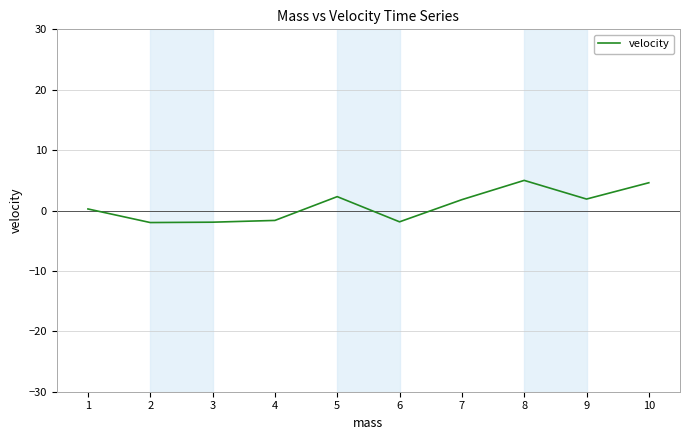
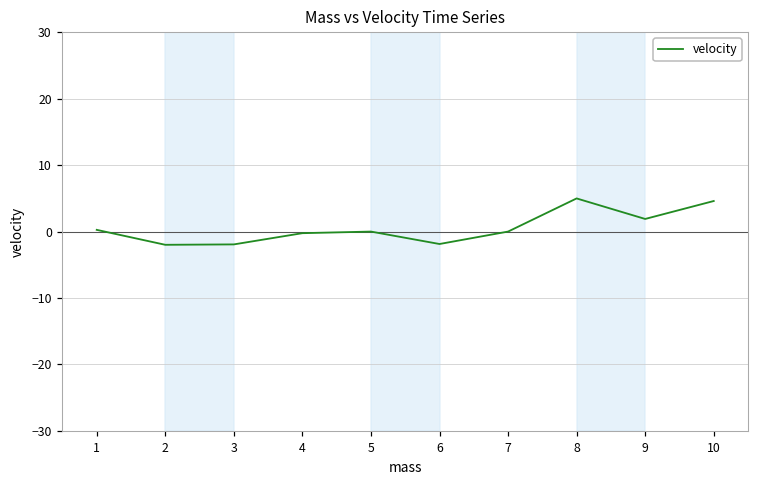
  {
    "1": 0,
    "2": -2,
    "3": -2,
-   "4": -2,
-   "5": 2,
+   "4": 0,
+   "5": 0,
    "6": -2,
-   "7": 2,
+   "7": 0,
    "8": 5,
    "9": 2,
    "10": 5
  }
